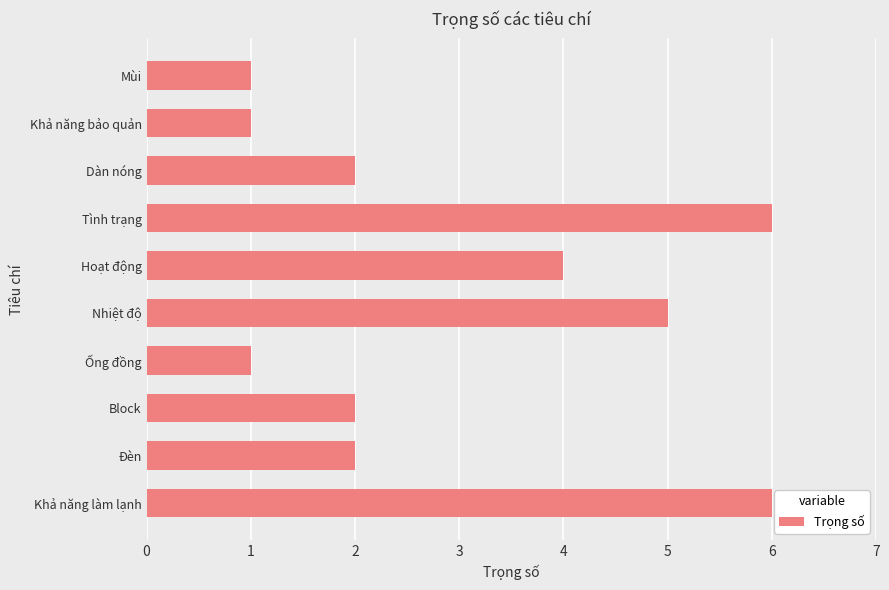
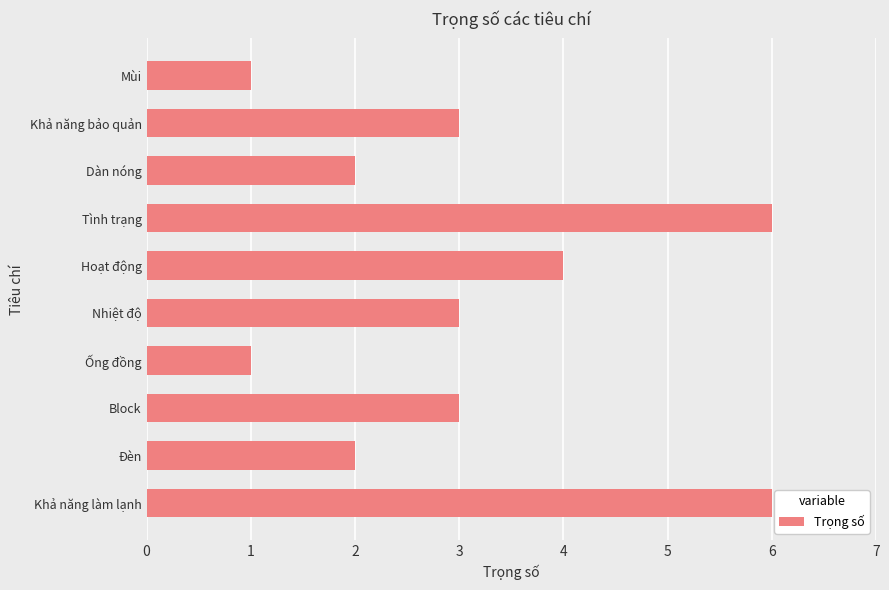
  {
    "Mùi": 1,
-   "Khả năng bảo quản": 1,
+   "Khả năng bảo quản": 3,
    "Dàn nóng": 2,
    "Tình trạng": 6,
    "Hoạt động": 4,
-   "Nhiệt độ": 5,
+   "Nhiệt độ": 3,
    "Ống đồng": 1,
-   "Block": 2,
+   "Block": 3,
    "Đèn": 2,
    "Khả năng làm lạnh": 6
  }
